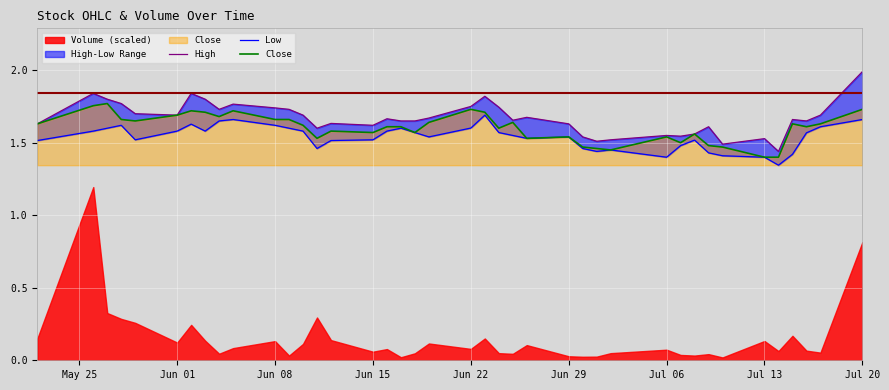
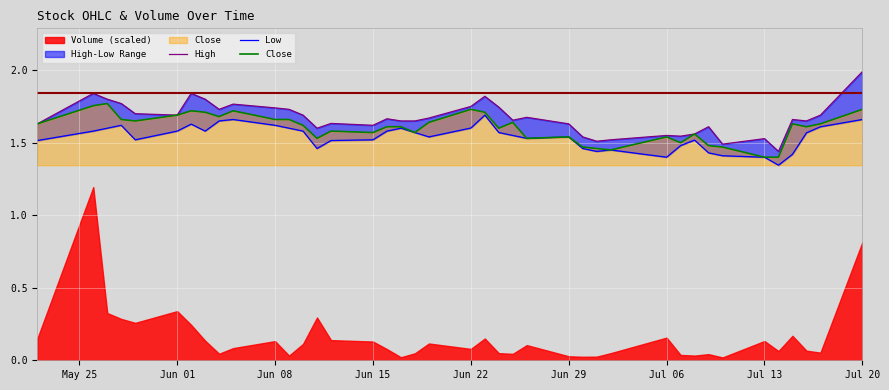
  {
    "Volume (scaled)": {
-     "Jun 01": 0.12,
+     "Jun 01": 0.34,
      "Jun 08": 0.13,
-     "Jun 15": 0.06,
+     "Jun 15": 0.13,
      "Jun 22": 0.08,
      "Jun 29": 0.03,
-     "Jul 06": 0.07,
+     "Jul 06": 0.16,
      "Jul 13": 0.13,
      "Jul 20": 0.81
    }
  }
